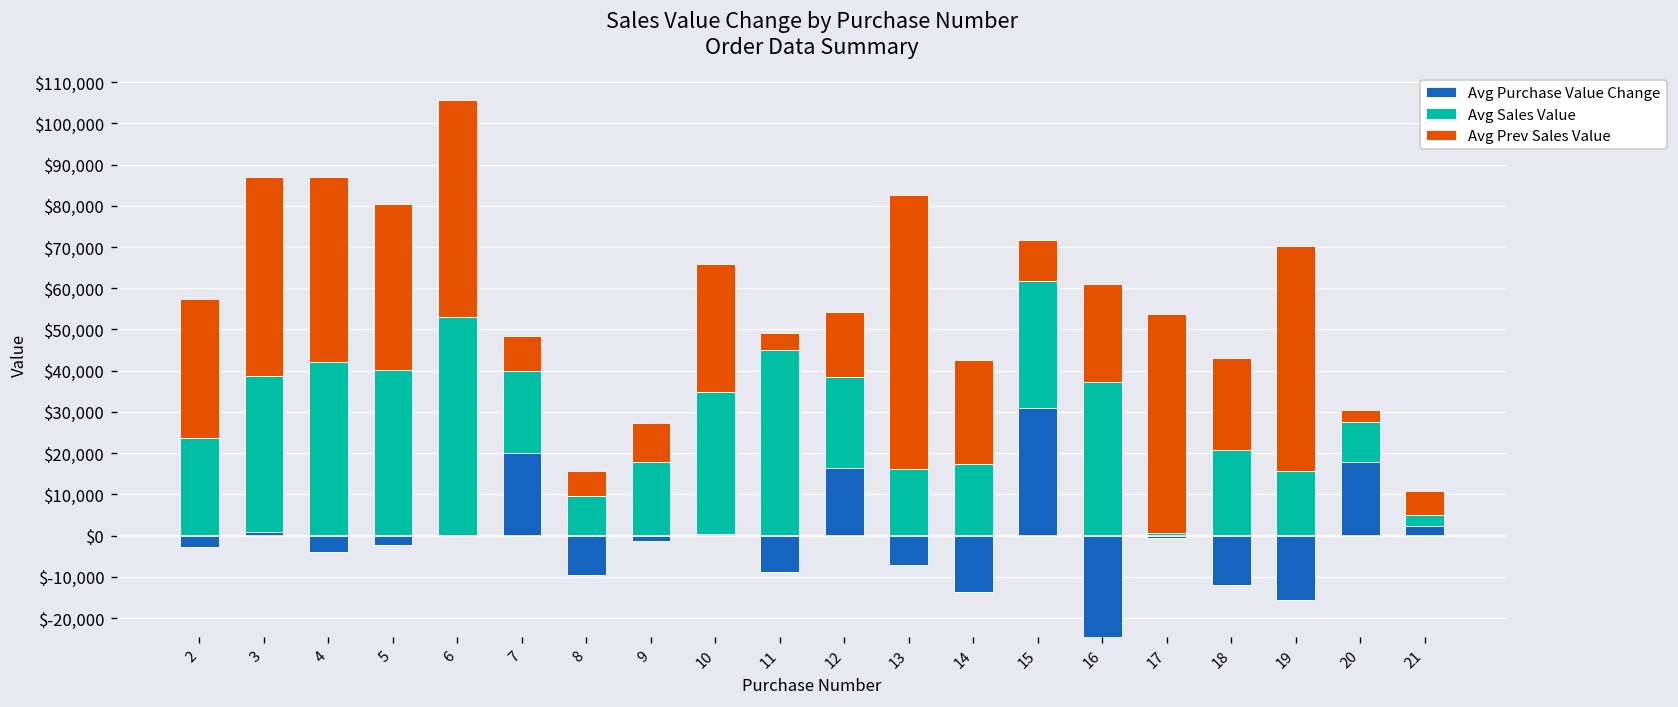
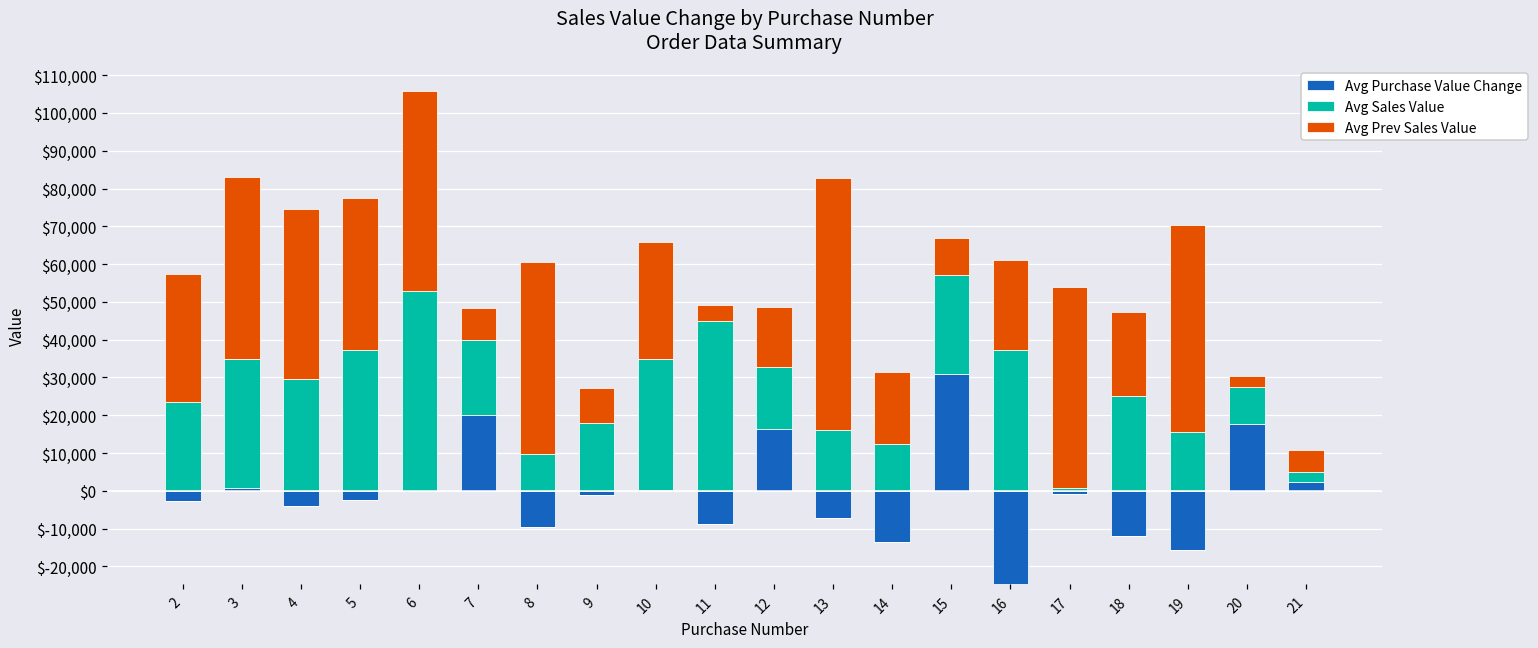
  {
    "Avg Sales Value": {
      "2": "$24,000",
-     "3": "$38,000",
-     "4": "$42,000",
-     "5": "$40,000",
+     "3": "$34,000",
+     "4": "$30,000",
+     "5": "$37,000",
      "6": "$53,000",
      "7": "$20,000",
      "8": "$10,000",
      "9": "$18,000",
      "10": "$35,000",
      "11": "$45,000",
-     "12": "$22,000",
+     "12": "$16,000",
      "13": "$16,000",
-     "14": "$17,000",
-     "15": "$31,000",
+     "14": "$12,000",
+     "15": "$26,000",
      "16": "$37,000",
-     "18": "$21,000",
+     "18": "$25,000",
      "19": "$16,000",
      "20": "$10,000",
      "21": "$2,000"
    },
    "Avg Prev Sales Value": {
      "2": "$34,000",
      "3": "$48,000",
      "4": "$45,000",
      "5": "$40,000",
      "6": "$53,000",
      "7": "$9,000",
-     "8": "$6,000",
+     "8": "$51,000",
      "9": "$9,000",
      "10": "$31,000",
      "11": "$4,000",
      "12": "$16,000",
      "13": "$66,000",
-     "14": "$25,000",
+     "14": "$19,000",
      "15": "$10,000",
      "16": "$24,000",
      "17": "$53,000",
      "18": "$22,000",
      "19": "$55,000",
      "20": "$3,000",
      "21": "$6,000"
    }
  }
